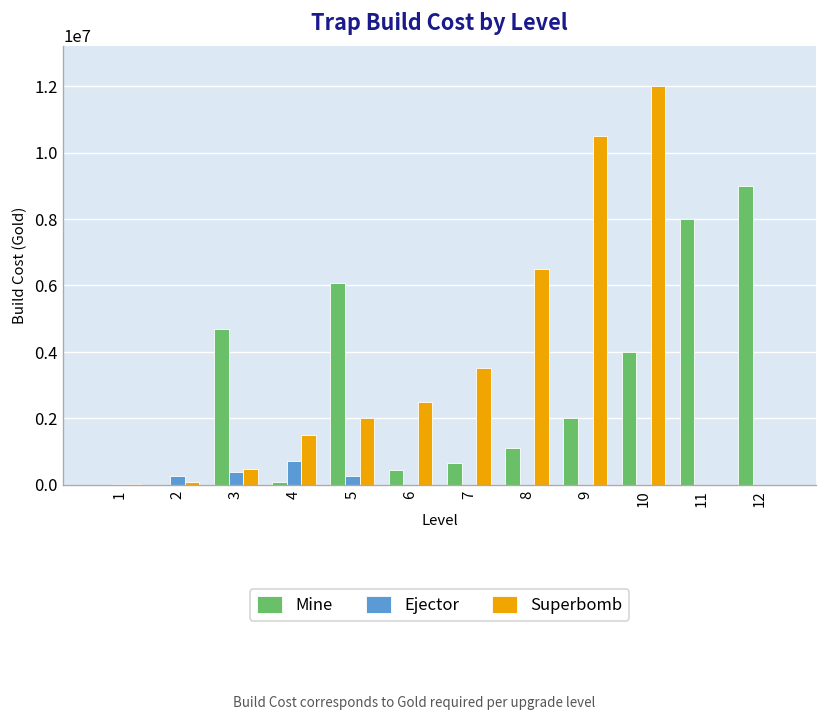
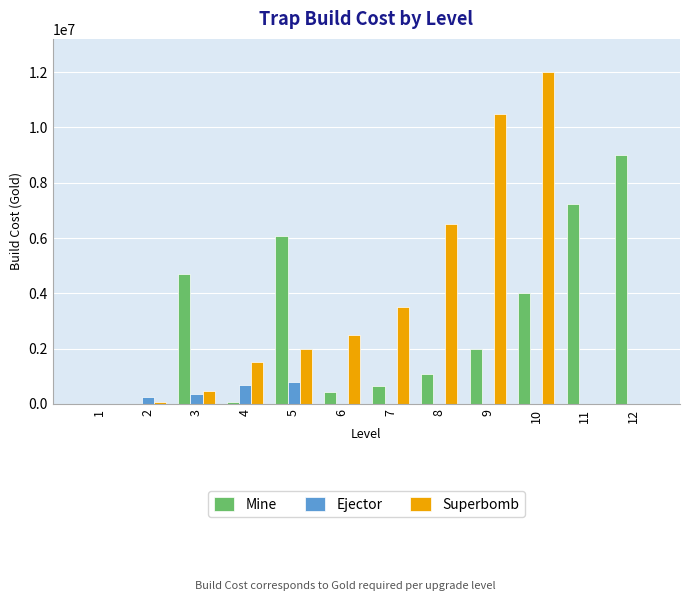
  {
    "Mine": {
      "3": 4700000,
      "5": 6100000,
      "6": 500000,
      "7": 700000,
      "8": 1100000,
      "9": 2000000,
      "10": 4000000,
-     "11": 8000000,
+     "11": 7200000,
      "12": 9000000
    },
    "Ejector": {
      "2": 300000,
      "3": 400000,
      "4": 700000,
-     "5": 300000,
+     "5": 800000,
      "6": 0,
      "7": 0,
      "8": 0,
      "9": 0,
      "10": 0,
      "11": 0,
      "12": 0
    },
    "Superbomb": {
      "3": 500000,
      "4": 1500000,
      "5": 2000000,
      "6": 2500000,
      "7": 3500000,
      "8": 6500000,
      "9": 10500000,
      "10": 12000000,
      "11": 0,
      "12": 0
    }
  }
